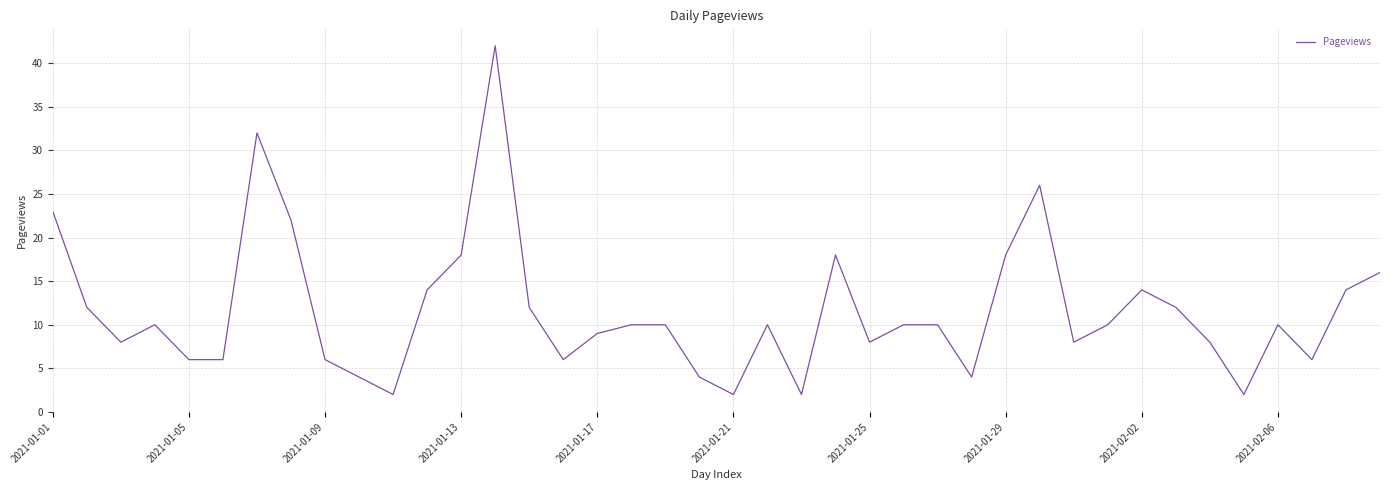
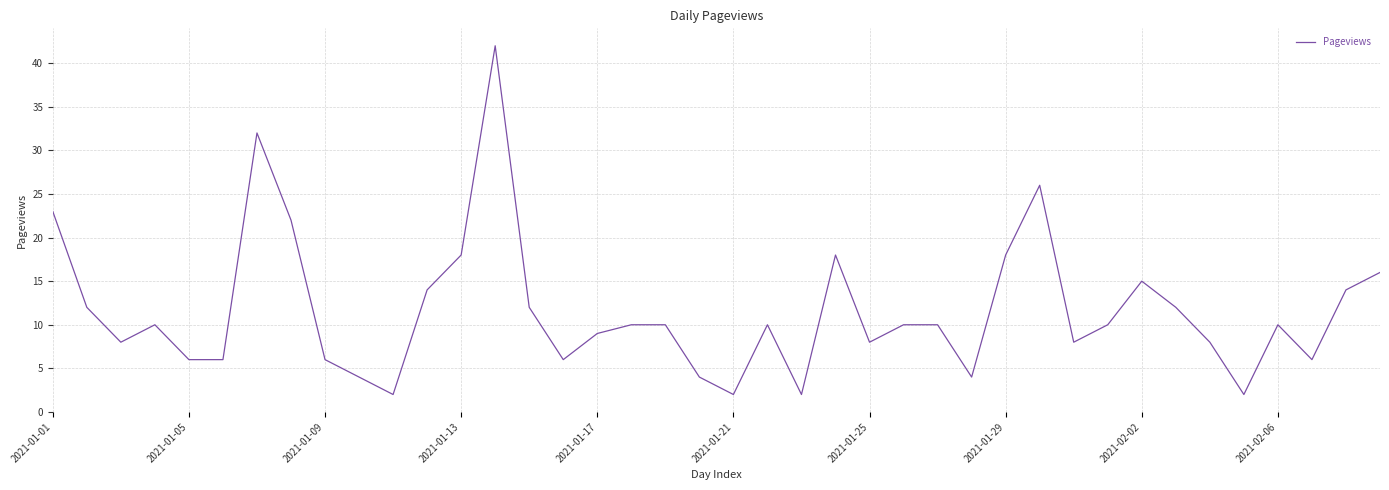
  {
    "2021-01-01": 23,
    "2021-01-05": 6,
    "2021-01-09": 6,
    "2021-01-13": 18,
    "2021-01-17": 9,
    "2021-01-21": 2,
    "2021-01-25": 8,
    "2021-01-29": 18,
-   "2021-02-02": 14,
+   "2021-02-02": 15,
    "2021-02-06": 10
  }
